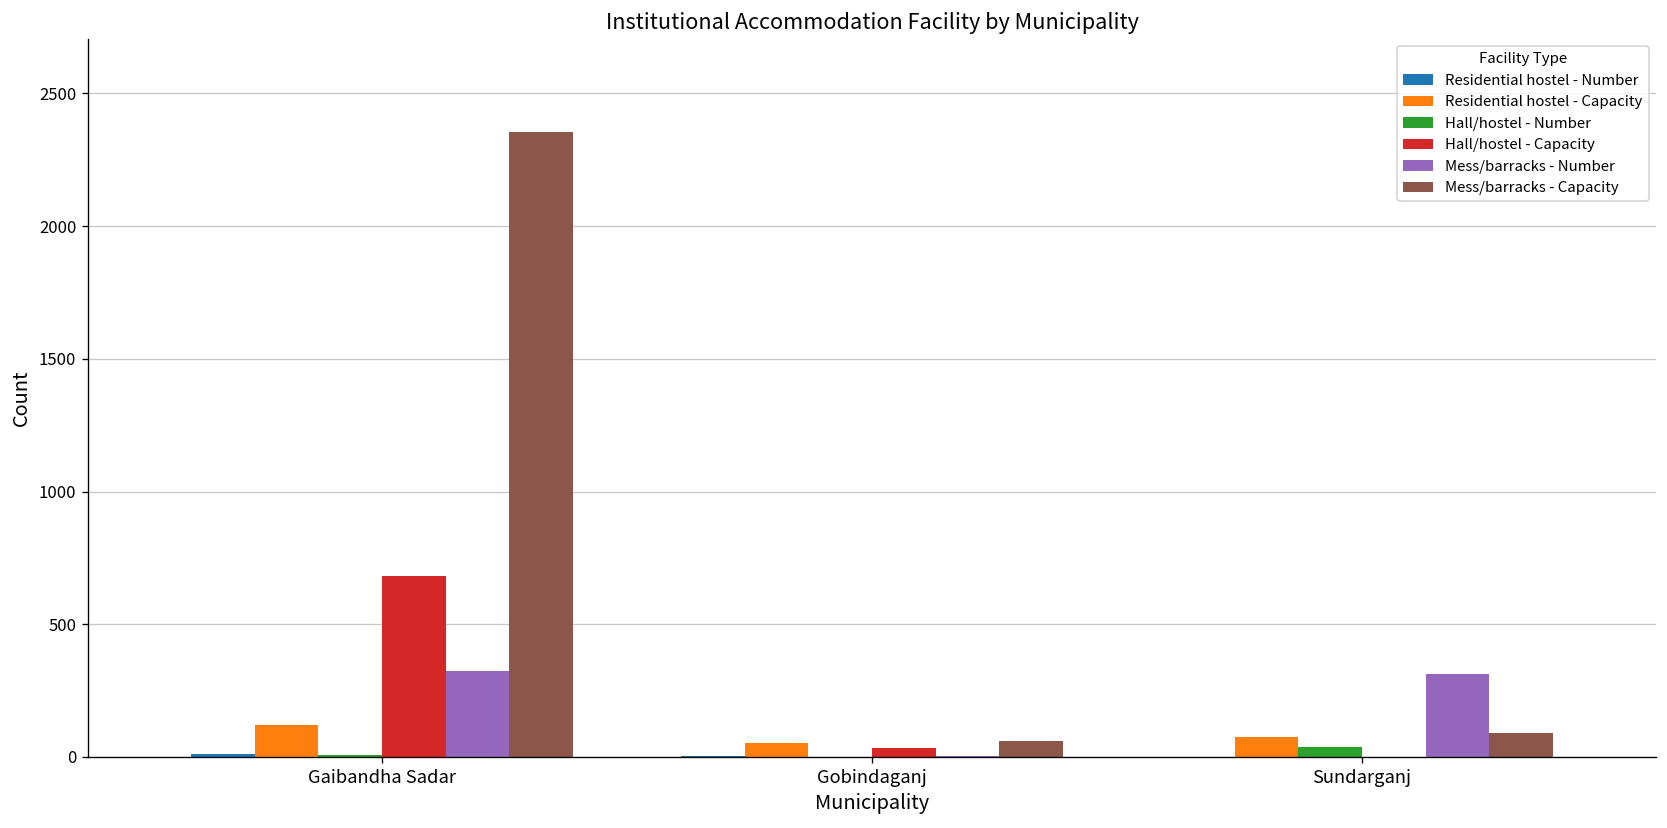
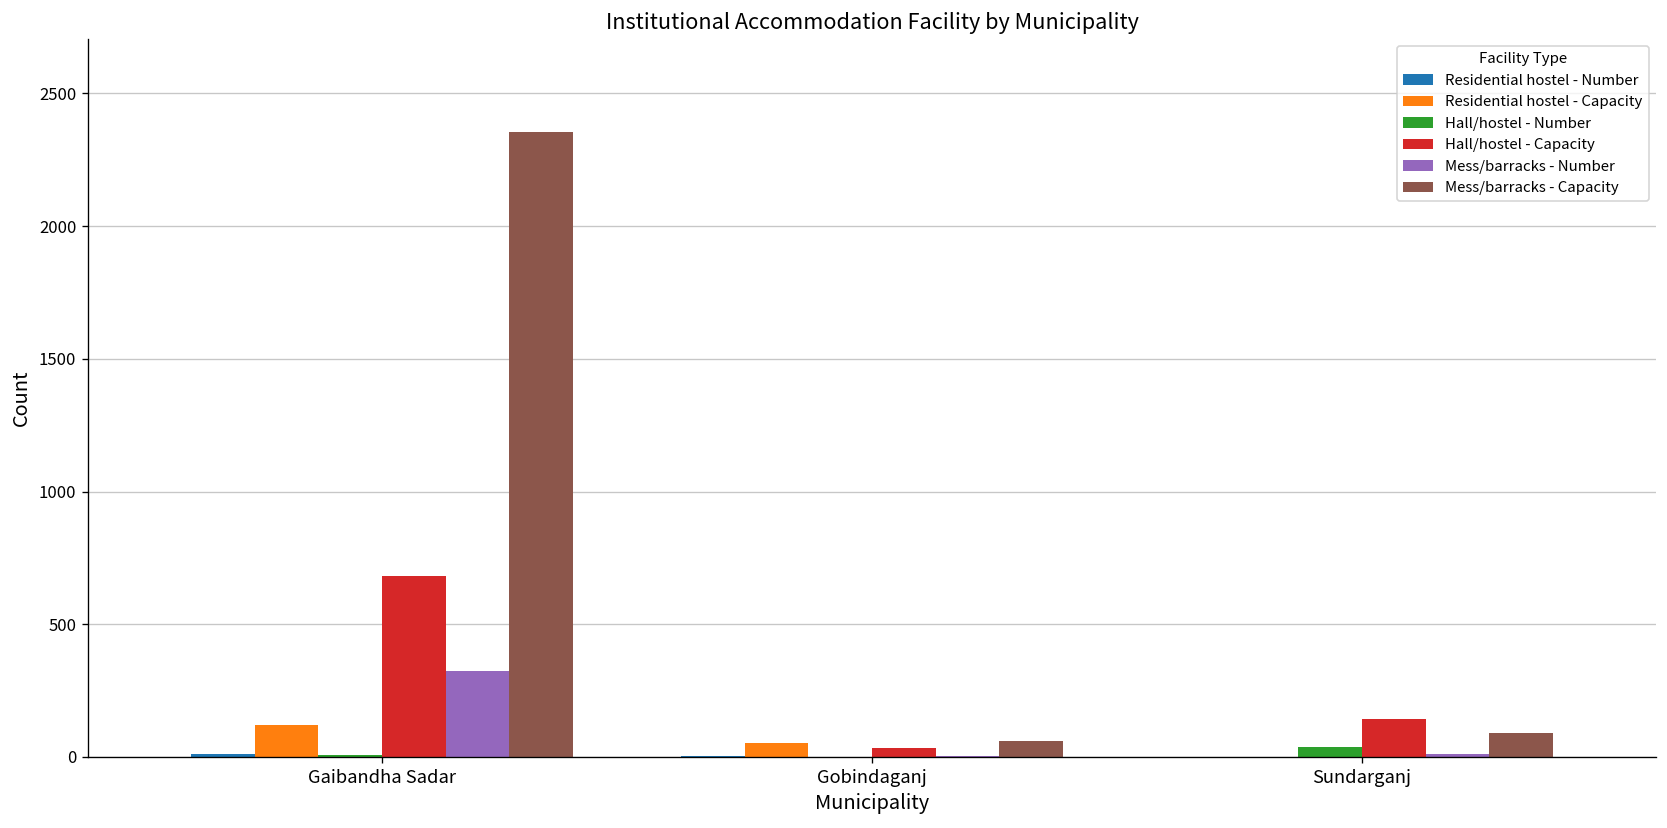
  {
    "Residential hostel - Number": {
      "Sundarganj": 0
    },
    "Residential hostel - Capacity": {
      "Gaibandha Sadar": 120,
      "Gobindaganj": 50,
-     "Sundarganj": 80
+     "Sundarganj": 0
    },
    "Hall/hostel - Number": {
      "Sundarganj": 40
    },
    "Hall/hostel - Capacity": {
      "Gaibandha Sadar": 680,
      "Gobindaganj": 40,
-     "Sundarganj": 0
+     "Sundarganj": 140
    },
    "Mess/barracks - Number": {
      "Gaibandha Sadar": 320,
-     "Sundarganj": 310
+     "Sundarganj": 10
    },
    "Mess/barracks - Capacity": {
      "Gaibandha Sadar": 2350,
      "Gobindaganj": 60,
      "Sundarganj": 90
    }
  }
